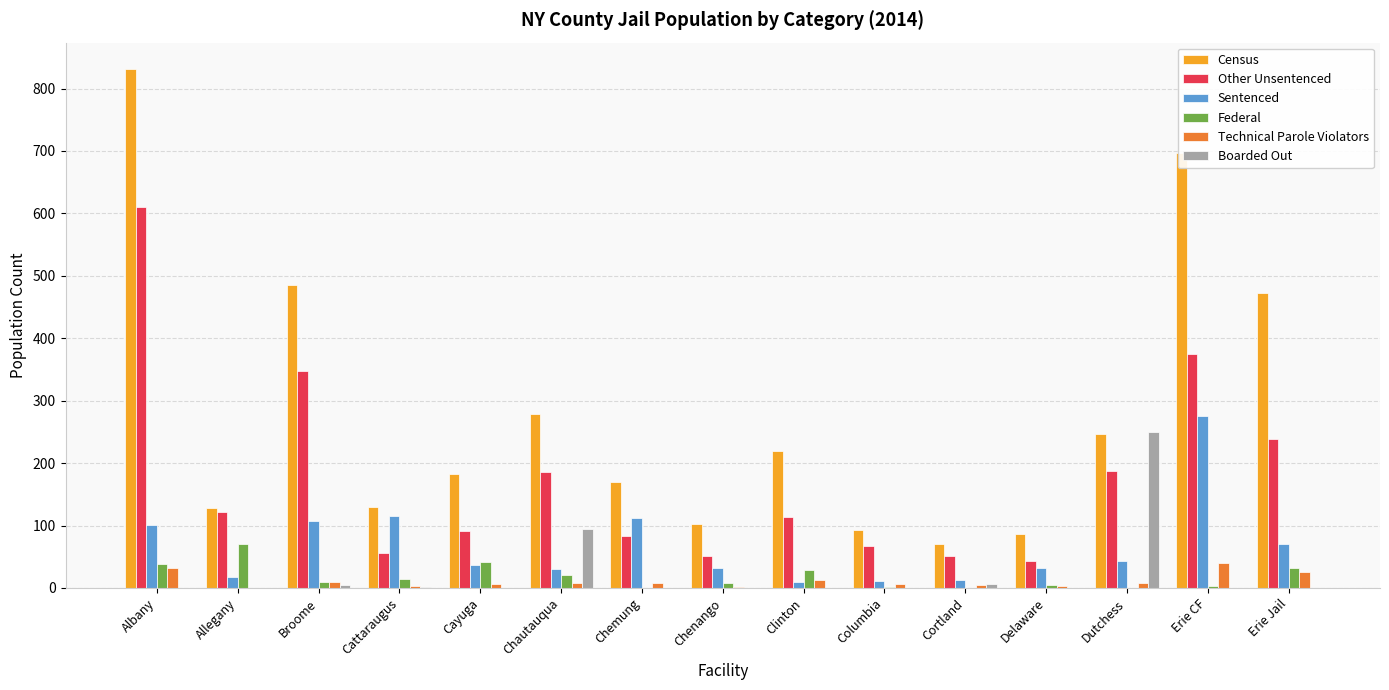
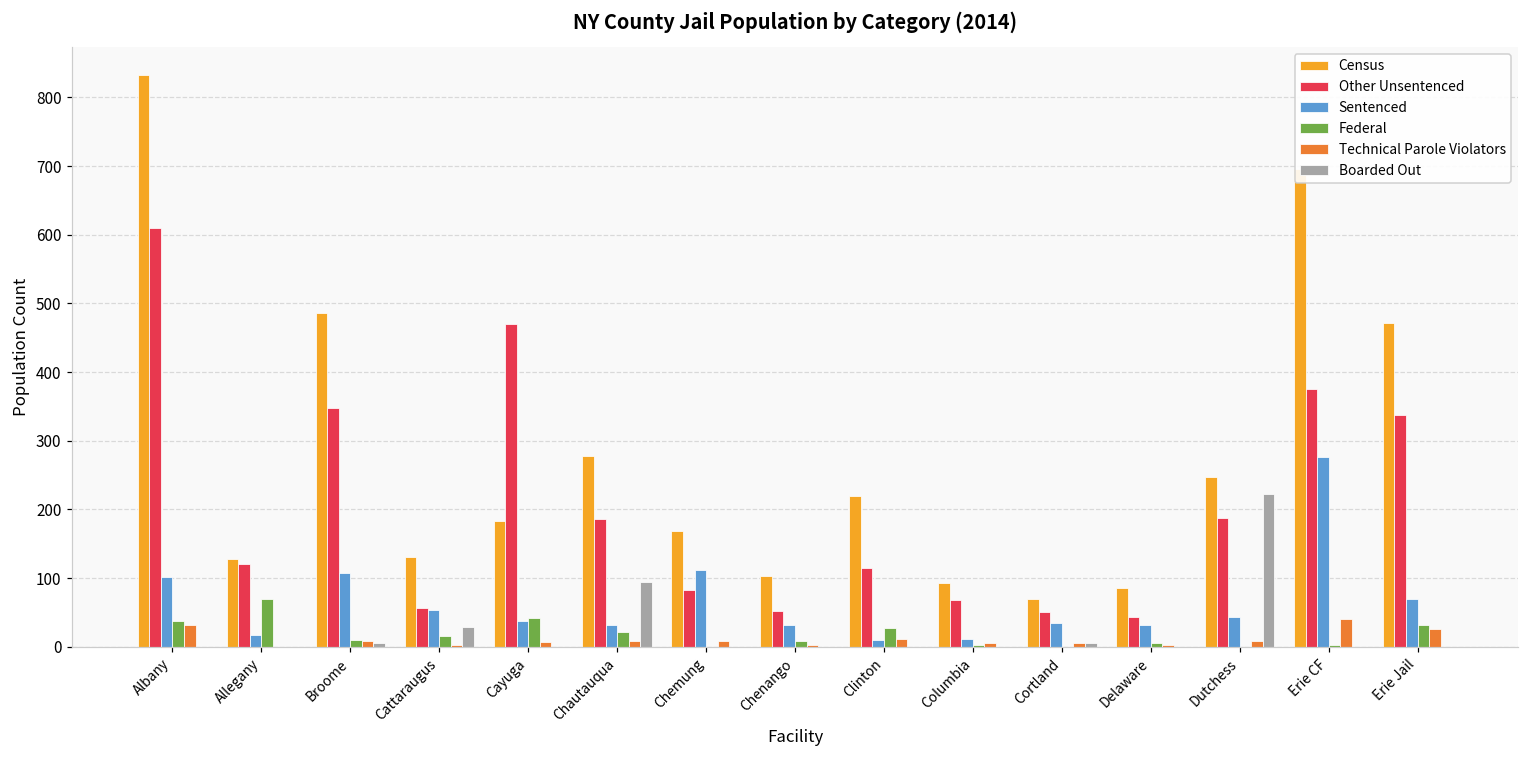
  {
    "Other Unsentenced": {
      "Albany": 610,
      "Allegany": 120,
      "Broome": 350,
      "Cattaraugus": 60,
-     "Cayuga": 90,
+     "Cayuga": 470,
      "Chautauqua": 190,
      "Chemung": 80,
      "Chenango": 50,
      "Clinton": 110,
      "Columbia": 70,
      "Cortland": 50,
      "Delaware": 40,
      "Dutchess": 190,
      "Erie CF": 380,
-     "Erie Jail": 240
+     "Erie Jail": 340
    },
    "Sentenced": {
      "Albany": 100,
      "Allegany": 20,
      "Broome": 110,
-     "Cattaraugus": 120,
+     "Cattaraugus": 50,
      "Cayuga": 40,
      "Chautauqua": 30,
      "Chemung": 110,
      "Chenango": 30,
      "Clinton": 10,
      "Columbia": 10,
-     "Cortland": 10,
+     "Cortland": 40,
      "Delaware": 30,
      "Dutchess": 40,
      "Erie CF": 280,
      "Erie Jail": 70
    },
    "Federal": {
      "Albany": 40,
      "Allegany": 70,
      "Broome": 10,
      "Cattaraugus": 20,
      "Cayuga": 40,
      "Chautauqua": 20,
      "Chemung": 0,
      "Chenango": 10,
      "Clinton": 30,
      "Cortland": 0,
      "Delaware": 10,
      "Dutchess": 0,
      "Erie Jail": 30
    },
    "Boarded Out": {
      "Albany": 0,
      "Allegany": 0,
      "Broome": 10,
-     "Cattaraugus": 0,
+     "Cattaraugus": 30,
      "Cayuga": 0,
      "Chautauqua": 90,
      "Chemung": 0,
      "Chenango": 0,
      "Clinton": 0,
      "Columbia": 0,
      "Cortland": 10,
      "Delaware": 0,
-     "Dutchess": 250,
+     "Dutchess": 220,
      "Erie CF": 0,
      "Erie Jail": 0
    }
  }
